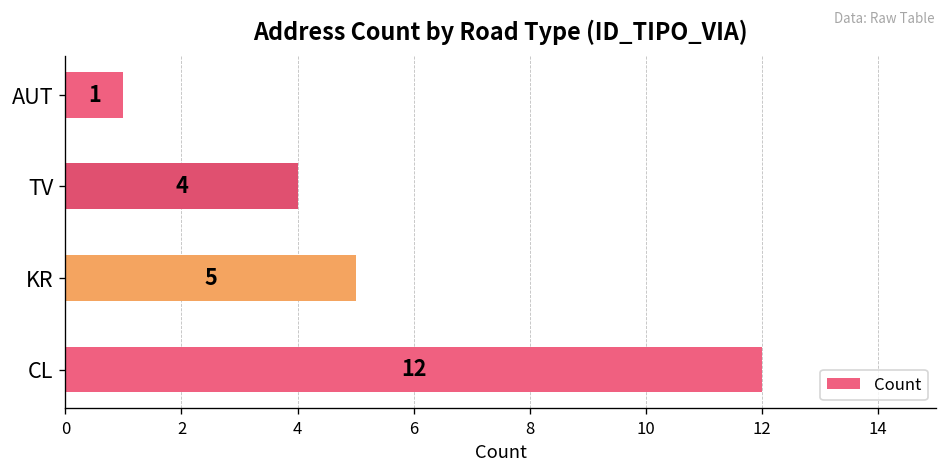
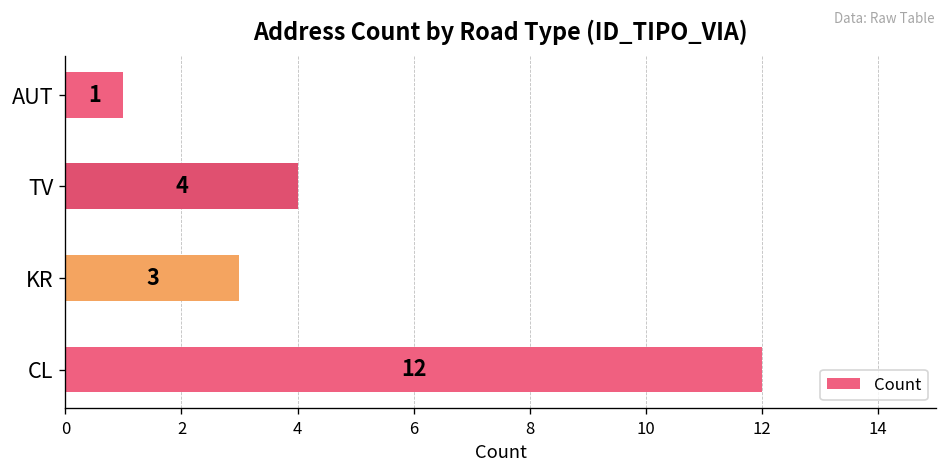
  {
    "AUT": 1,
    "TV": 4,
-   "KR": 5,
+   "KR": 3,
    "CL": 12
  }
